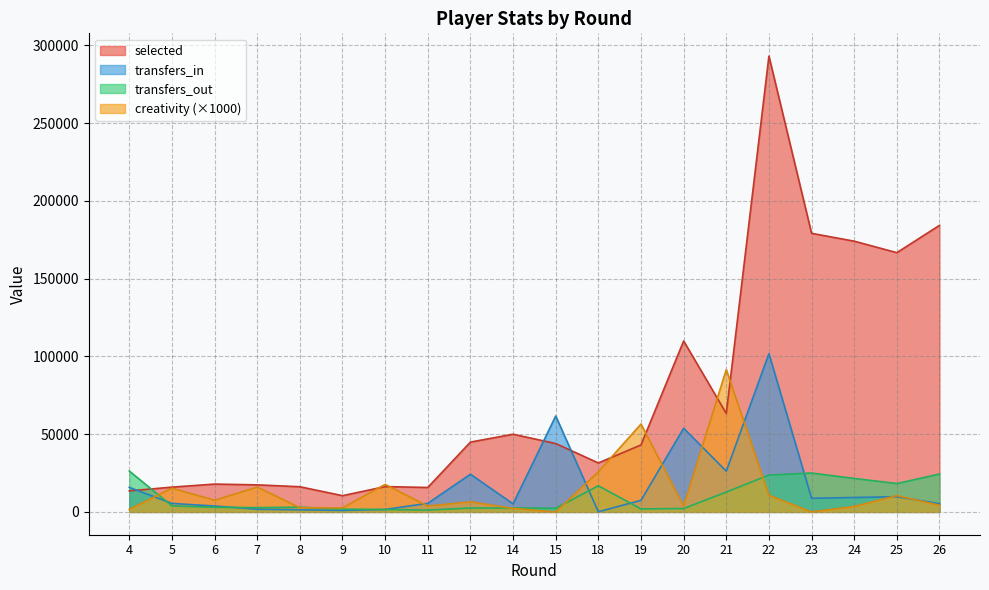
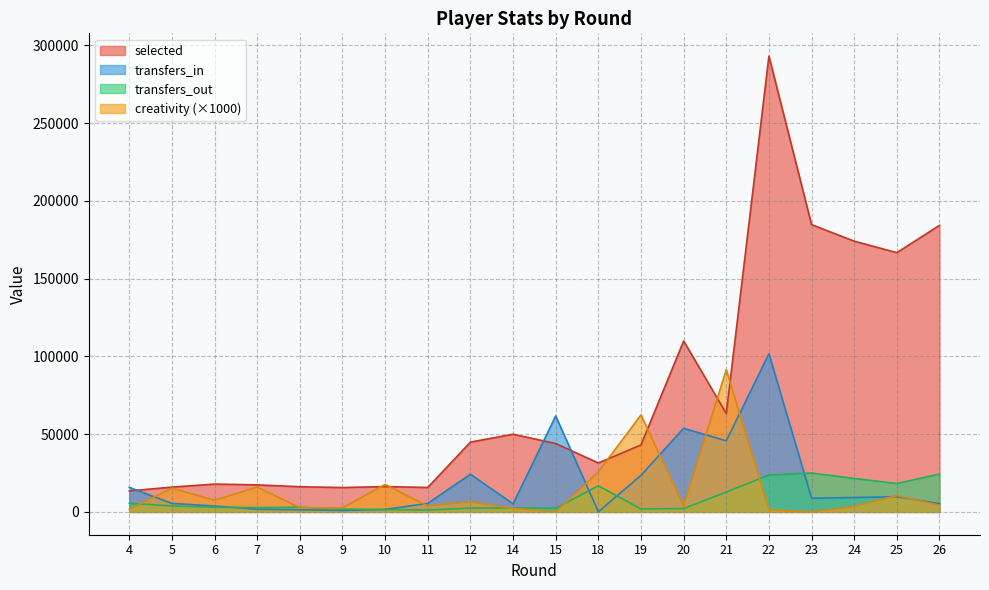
  {
    "selected": {
      "4": 14000,
      "6": 18000,
      "8": 16000,
-     "9": 10000,
+     "9": 16000,
      "11": 16000,
      "12": 45000,
      "14": 50000,
      "15": 44000,
      "18": 31000,
      "19": 43000,
      "20": 110000,
      "21": 63000,
      "22": 293000,
-     "23": 179000,
+     "23": 185000,
      "24": 174000,
      "25": 167000,
      "26": 184000
    },
    "transfers_in": {
      "4": 16000,
      "11": 6000,
      "12": 24000,
      "14": 5000,
      "15": 62000,
      "18": 0,
-     "19": 7000,
+     "19": 24000,
      "20": 54000,
-     "21": 26000,
+     "21": 46000,
      "22": 102000,
      "23": 9000,
      "24": 9000
    },
    "transfers_out": {
-     "4": 26000,
+     "4": 6000,
      "11": 1000,
      "12": 2000,
      "15": 2000,
      "18": 17000,
      "19": 2000,
      "21": 13000,
      "22": 24000,
      "23": 25000,
      "24": 22000,
      "25": 18000,
      "26": 24000
    },
    "creativity (×1000)": {
      "4": 2000,
      "6": 8000,
      "11": 4000,
      "12": 7000,
      "15": 0,
      "18": 26000,
-     "19": 57000,
+     "19": 62000,
      "21": 92000,
-     "22": 11000,
+     "22": 1000,
      "23": 0,
      "24": 4000
    }
  }
